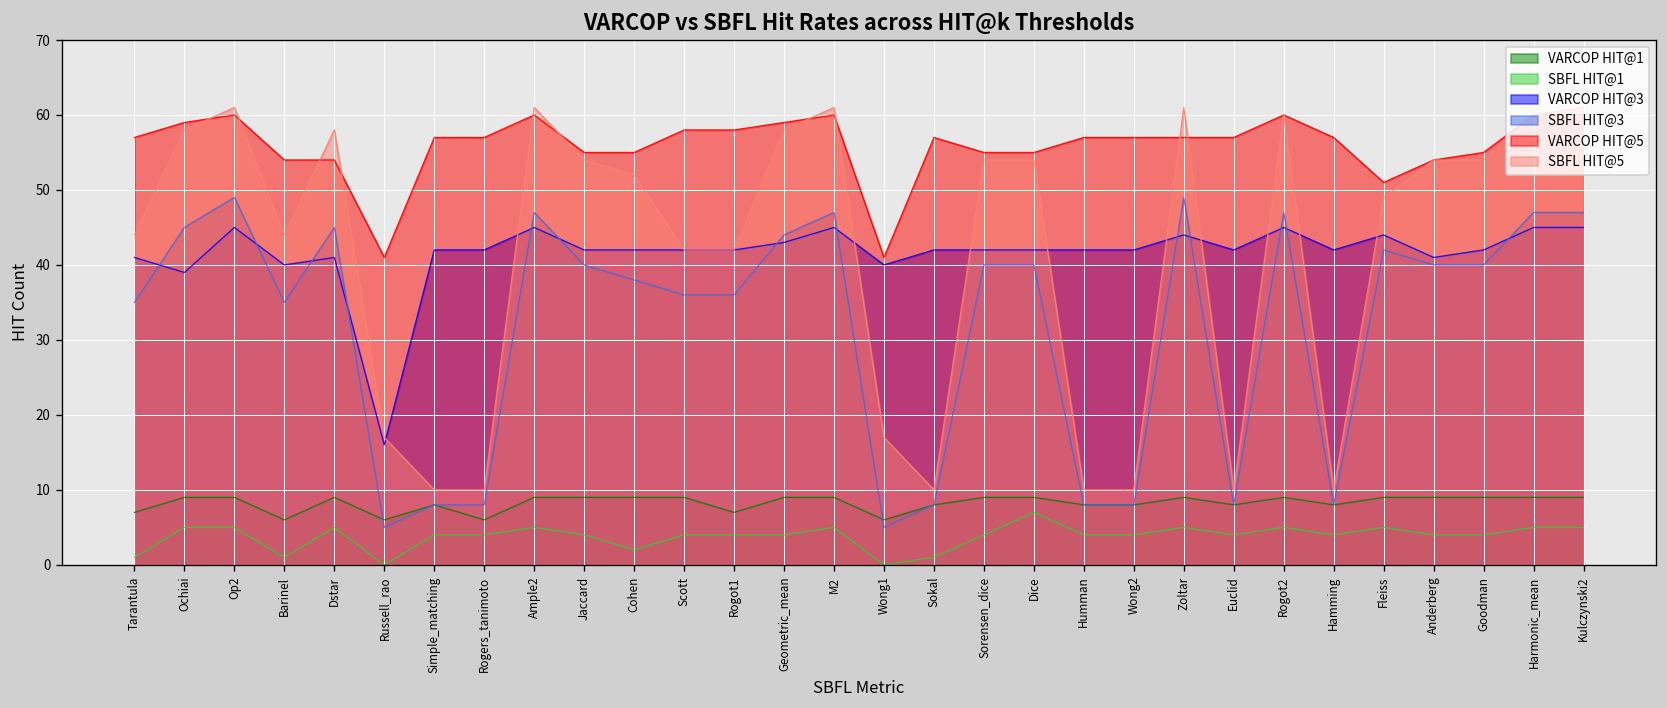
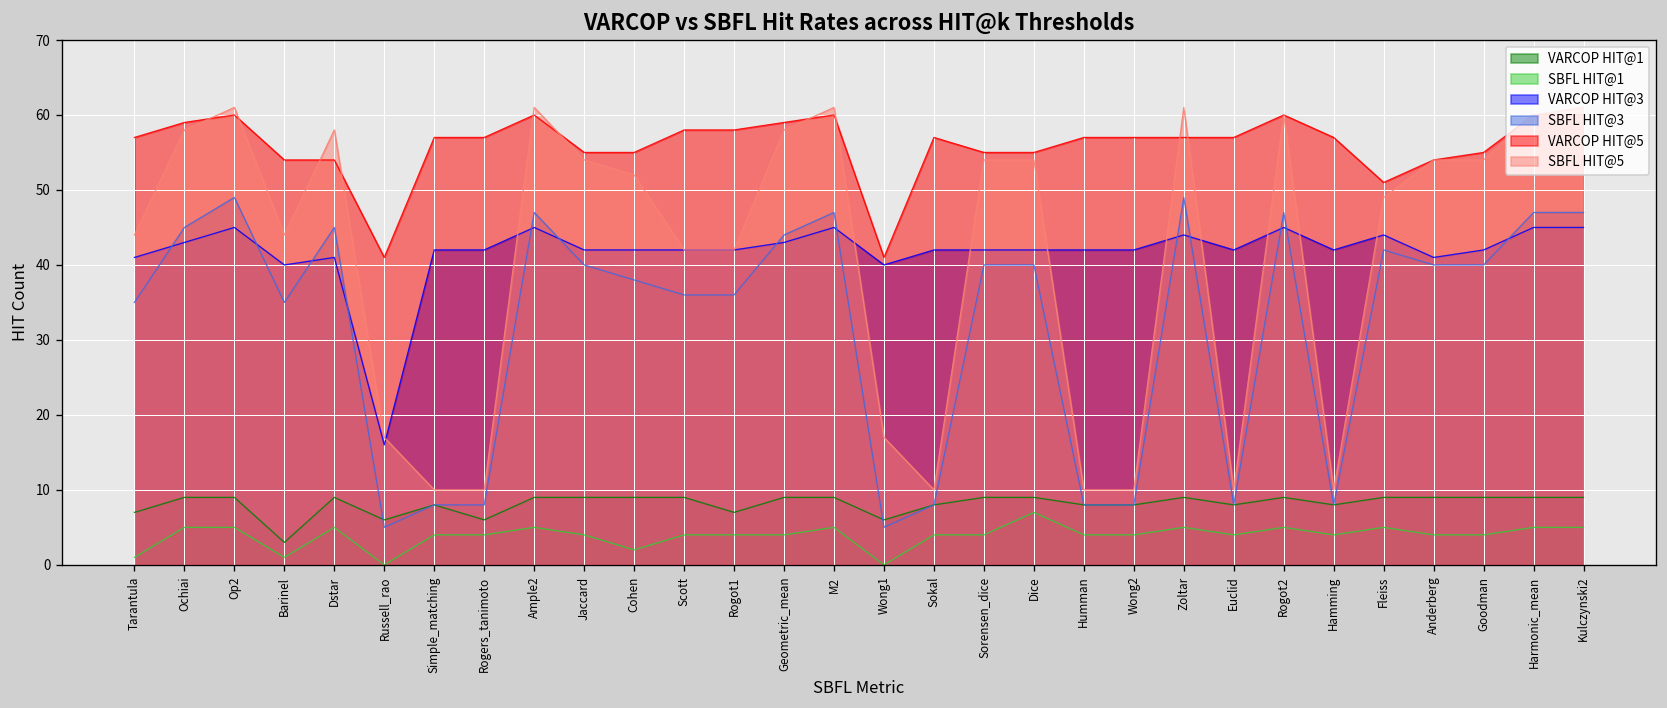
  {
    "VARCOP HIT@1": {
      "Tarantula": 7,
      "Ochiai": 9,
      "Op2": 9,
-     "Barinel": 6,
+     "Barinel": 3,
      "Dstar": 9,
      "Russell_rao": 6,
      "Rogers_tanimoto": 6,
      "Ample2": 9,
      "Jaccard": 9,
      "Cohen": 9,
      "Scott": 9,
      "Rogot1": 7,
      "Geometric_mean": 9,
      "M2": 9,
      "Wong1": 6,
      "Sorensen_dice": 9,
      "Dice": 9,
      "Zoltar": 9,
      "Rogot2": 9,
      "Fleiss": 9,
      "Anderberg": 9,
      "Goodman": 9,
      "Harmonic_mean": 9,
      "Kulczynski2": 9
    },
    "SBFL HIT@1": {
      "Tarantula": 1,
      "Ochiai": 5,
      "Op2": 5,
      "Barinel": 1,
      "Dstar": 5,
      "Russell_rao": 0,
      "Simple_matching": 4,
      "Rogers_tanimoto": 4,
      "Ample2": 5,
      "Jaccard": 4,
      "Cohen": 2,
      "Scott": 4,
      "Rogot1": 4,
      "Geometric_mean": 4,
      "M2": 5,
      "Wong1": 0,
-     "Sokal": 1,
+     "Sokal": 4,
      "Sorensen_dice": 4,
      "Dice": 7,
      "Humman": 4,
      "Wong2": 4,
      "Zoltar": 5,
      "Euclid": 4,
      "Rogot2": 5,
      "Hamming": 4,
      "Fleiss": 5,
      "Anderberg": 4,
      "Goodman": 4,
      "Harmonic_mean": 5,
      "Kulczynski2": 5
    },
    "VARCOP HIT@3": {
      "Tarantula": 41,
-     "Ochiai": 39,
+     "Ochiai": 43,
      "Op2": 45,
      "Barinel": 40,
      "Dstar": 41,
      "Russell_rao": 16,
      "Simple_matching": 42,
      "Rogers_tanimoto": 42,
      "Ample2": 45,
      "Jaccard": 42,
      "Cohen": 42,
      "Geometric_mean": 43,
      "M2": 45,
      "Wong1": 40,
      "Sokal": 42,
      "Sorensen_dice": 42,
      "Dice": 42,
      "Humman": 42,
      "Wong2": 42,
      "Zoltar": 44,
      "Euclid": 42,
      "Rogot2": 45,
      "Hamming": 42,
      "Fleiss": 44,
      "Anderberg": 41,
      "Goodman": 42,
      "Harmonic_mean": 45,
      "Kulczynski2": 45
    },
    "SBFL HIT@3": {
      "Tarantula": 35,
      "Ochiai": 45,
      "Op2": 49,
      "Barinel": 35,
      "Dstar": 45,
      "Russell_rao": 5,
      "Rogers_tanimoto": 8,
      "Ample2": 47,
      "Jaccard": 40,
      "Cohen": 38,
      "Scott": 36,
      "Rogot1": 36,
      "Geometric_mean": 44,
      "M2": 47,
      "Wong1": 5,
      "Sorensen_dice": 40,
      "Dice": 40,
      "Zoltar": 49,
      "Rogot2": 47,
      "Fleiss": 42,
      "Anderberg": 40,
      "Goodman": 40,
      "Harmonic_mean": 47,
      "Kulczynski2": 47
    },
    "VARCOP HIT@5": {
      "Tarantula": 57,
      "Ochiai": 59,
      "Op2": 60,
      "Barinel": 54,
      "Dstar": 54,
      "Russell_rao": 41,
      "Simple_matching": 57,
      "Rogers_tanimoto": 57,
      "Ample2": 60,
      "Jaccard": 55,
      "Cohen": 55,
      "Scott": 58,
      "Rogot1": 58,
      "Geometric_mean": 59,
      "M2": 60,
      "Wong1": 41,
      "Sokal": 57,
      "Sorensen_dice": 55,
      "Dice": 55,
      "Humman": 57,
      "Wong2": 57,
      "Zoltar": 57,
      "Euclid": 57,
      "Hamming": 57,
      "Fleiss": 51,
      "Goodman": 55
    },
    "SBFL HIT@5": {
      "Tarantula": 44,
      "Ochiai": 58,
      "Op2": 61,
      "Barinel": 44,
      "Dstar": 58,
      "Russell_rao": 17,
      "Simple_matching": 10,
      "Rogers_tanimoto": 10,
      "Ample2": 61,
      "Jaccard": 54,
      "Cohen": 52,
      "Geometric_mean": 58,
      "M2": 61,
      "Wong1": 17,
      "Sokal": 10,
      "Sorensen_dice": 54,
      "Dice": 54,
      "Humman": 10,
      "Wong2": 10,
      "Zoltar": 61,
      "Euclid": 10,
      "Hamming": 10,
      "Fleiss": 49,
      "Goodman": 54
    }
  }
